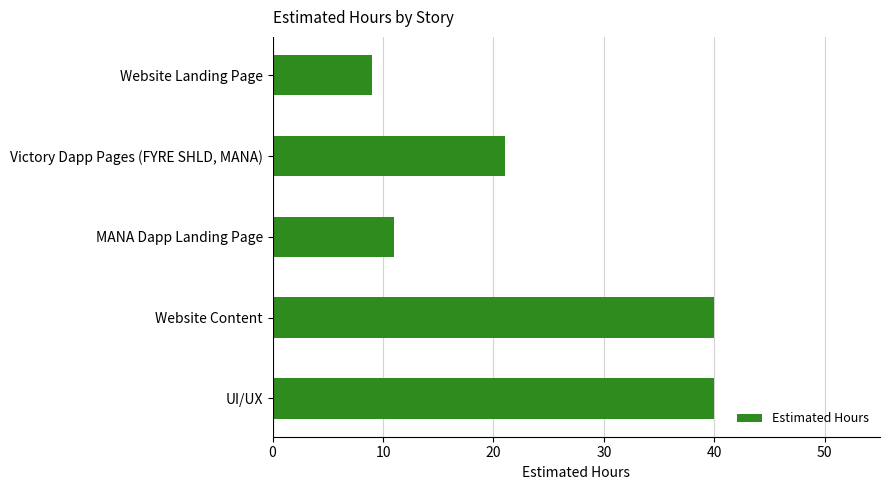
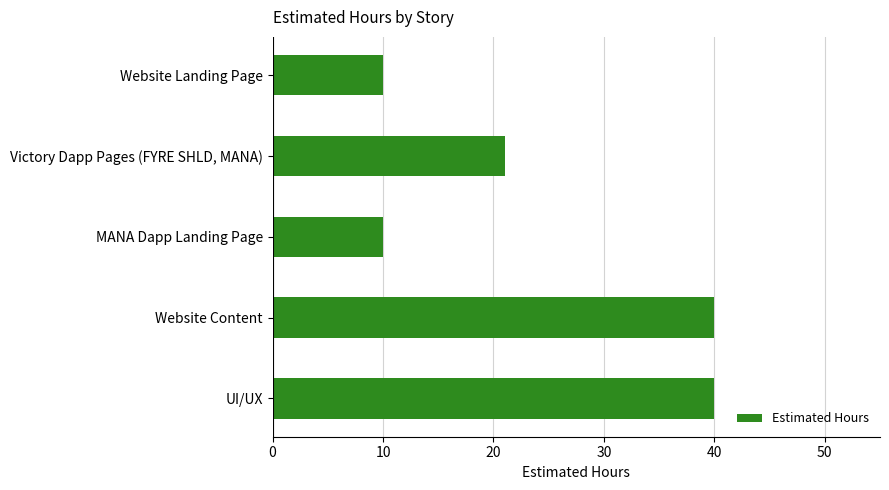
  {
-   "Website Landing Page": 9,
+   "Website Landing Page": 10,
    "Victory Dapp Pages (FYRE SHLD, MANA)": 21,
-   "MANA Dapp Landing Page": 11,
+   "MANA Dapp Landing Page": 10,
    "Website Content": 40,
    "UI/UX": 40
  }
